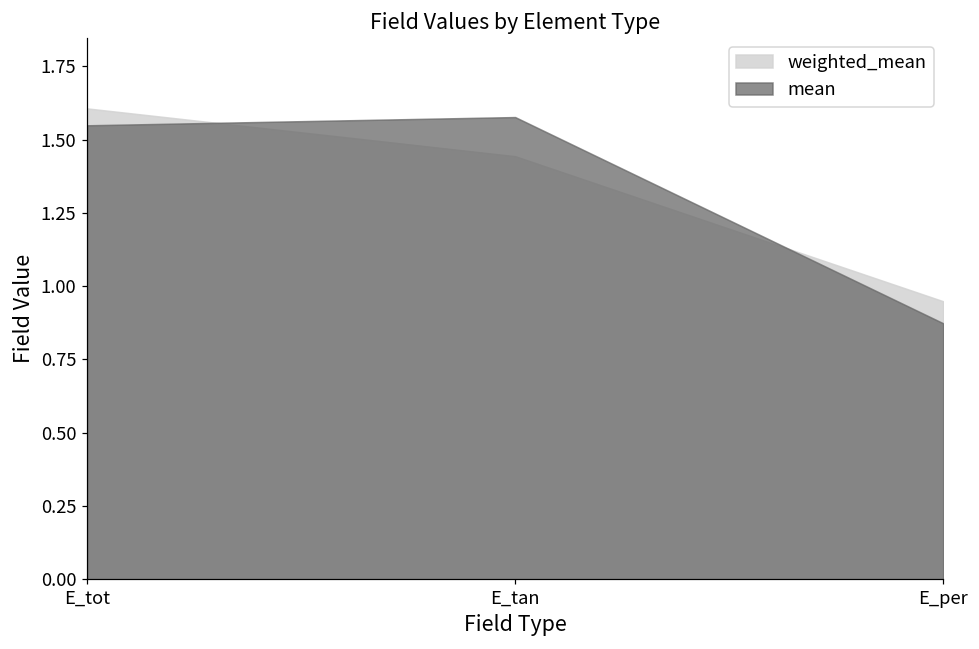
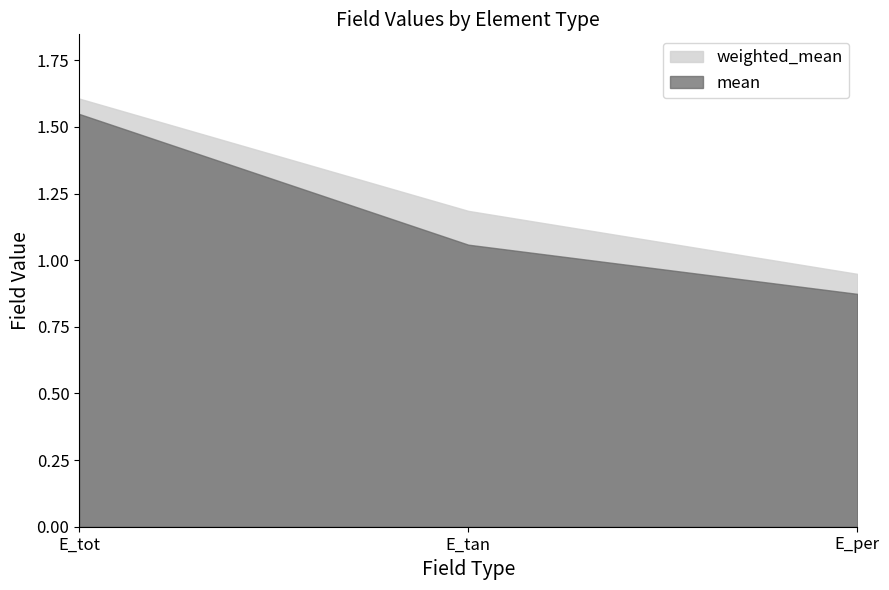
  {
    "weighted_mean": {
      "E_tot": 1.61,
-     "E_tan": 1.44,
+     "E_tan": 1.18,
      "E_per": 0.95
    },
    "mean": {
      "E_tot": 1.55,
-     "E_tan": 1.58,
+     "E_tan": 1.06,
      "E_per": 0.87
    }
  }
